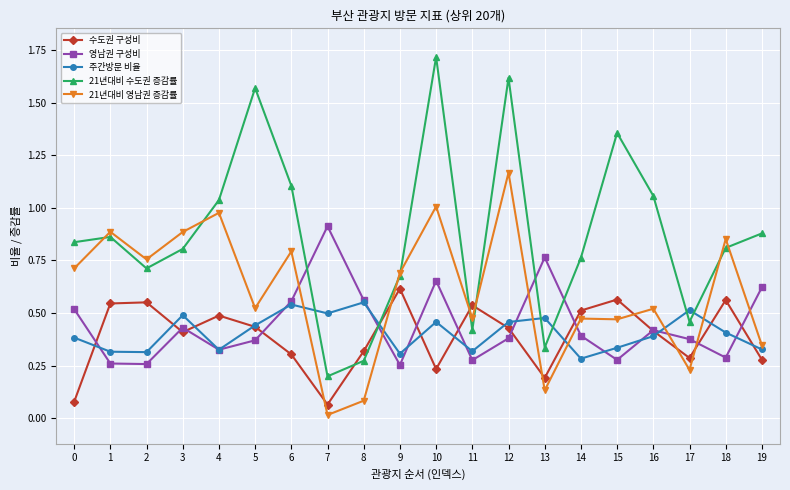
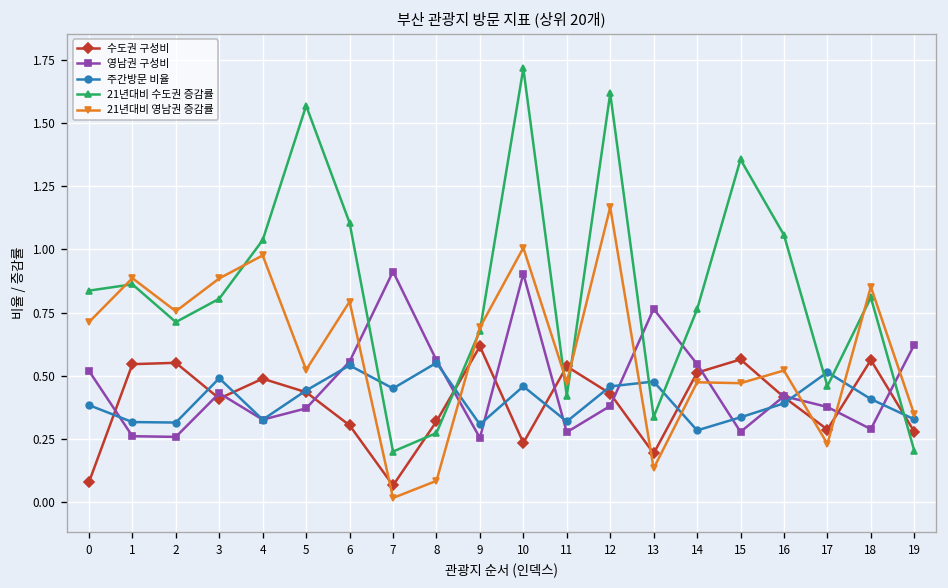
  {
    "수도권 구성비": {
      "0": 0.08,
      "1": 0.55,
      "2": 0.55,
      "3": 0.41,
      "4": 0.49,
      "6": 0.30,
      "7": 0.06,
      "8": 0.32,
      "9": 0.62,
      "10": 0.23,
      "11": 0.54,
      "12": 0.43,
      "13": 0.19,
      "14": 0.51,
      "15": 0.56,
      "17": 0.29,
      "18": 0.56,
      "19": 0.28
    },
    "영남권 구성비": {
      "0": 0.52,
      "1": 0.26,
      "2": 0.26,
      "3": 0.43,
      "5": 0.37,
      "6": 0.56,
      "7": 0.91,
      "9": 0.25,
-     "10": 0.65,
+     "10": 0.90,
      "11": 0.28,
      "12": 0.38,
      "13": 0.76,
-     "14": 0.39,
+     "14": 0.55,
      "15": 0.28,
      "17": 0.38,
      "18": 0.29,
      "19": 0.62
    },
    "주간방문 비율": {
      "0": 0.38,
      "1": 0.32,
      "2": 0.31,
      "3": 0.49,
      "6": 0.54,
-     "7": 0.50,
+     "7": 0.45,
      "9": 0.31,
      "10": 0.46,
      "11": 0.32,
      "12": 0.46,
      "13": 0.48,
      "14": 0.28,
      "15": 0.33,
      "16": 0.39,
      "17": 0.51,
      "18": 0.41,
      "19": 0.33
    },
    "21년대비 수도권 증감률": {
      "0": 0.84,
      "1": 0.86,
      "2": 0.71,
      "3": 0.80,
      "4": 1.04,
      "5": 1.57,
      "6": 1.11,
      "7": 0.20,
      "8": 0.27,
      "9": 0.68,
      "10": 1.72,
      "11": 0.42,
      "12": 1.62,
      "13": 0.34,
      "14": 0.76,
      "15": 1.36,
      "16": 1.06,
      "17": 0.46,
      "18": 0.81,
-     "19": 0.88
+     "19": 0.20
    },
    "21년대비 영남권 증감률": {
      "0": 0.71,
      "1": 0.89,
      "2": 0.76,
      "3": 0.89,
      "4": 0.98,
      "5": 0.52,
      "6": 0.79,
      "7": 0.01,
      "8": 0.08,
      "9": 0.69,
      "10": 1.01,
      "11": 0.47,
      "12": 1.17,
      "13": 0.13,
      "14": 0.47,
      "15": 0.47,
      "16": 0.52,
      "17": 0.23,
      "18": 0.85,
      "19": 0.35
    }
  }
